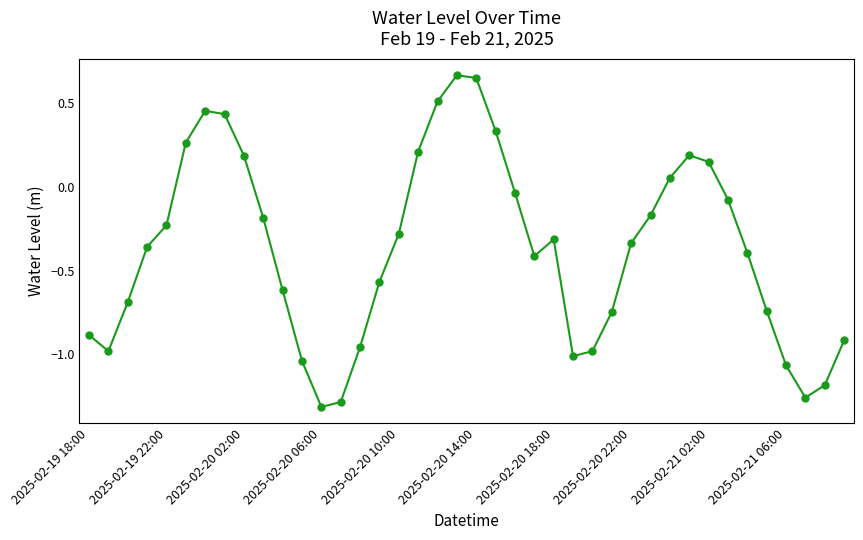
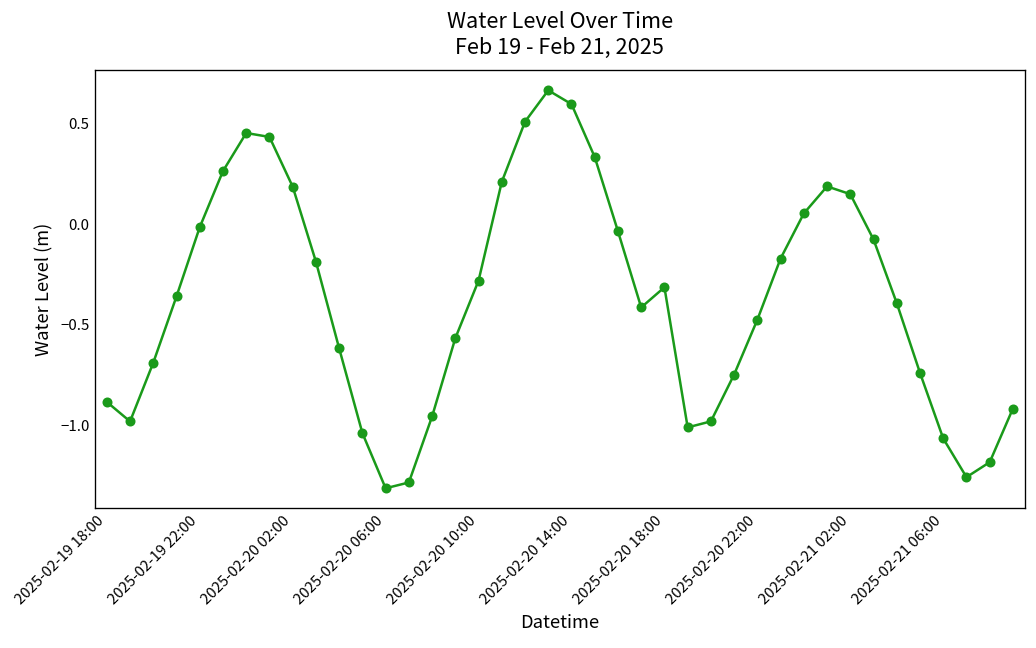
  {
    "2025-02-19 18:00": -0.88,
-   "2025-02-19 22:00": -0.23,
+   "2025-02-19 22:00": -0.01,
    "2025-02-20 02:00": 0.19,
    "2025-02-20 06:00": -1.31,
    "2025-02-20 10:00": -0.28,
-   "2025-02-20 14:00": 0.65,
+   "2025-02-20 14:00": 0.60,
    "2025-02-20 18:00": -0.31,
-   "2025-02-20 22:00": -0.34,
+   "2025-02-20 22:00": -0.47,
    "2025-02-21 02:00": 0.15,
    "2025-02-21 06:00": -1.07
  }
